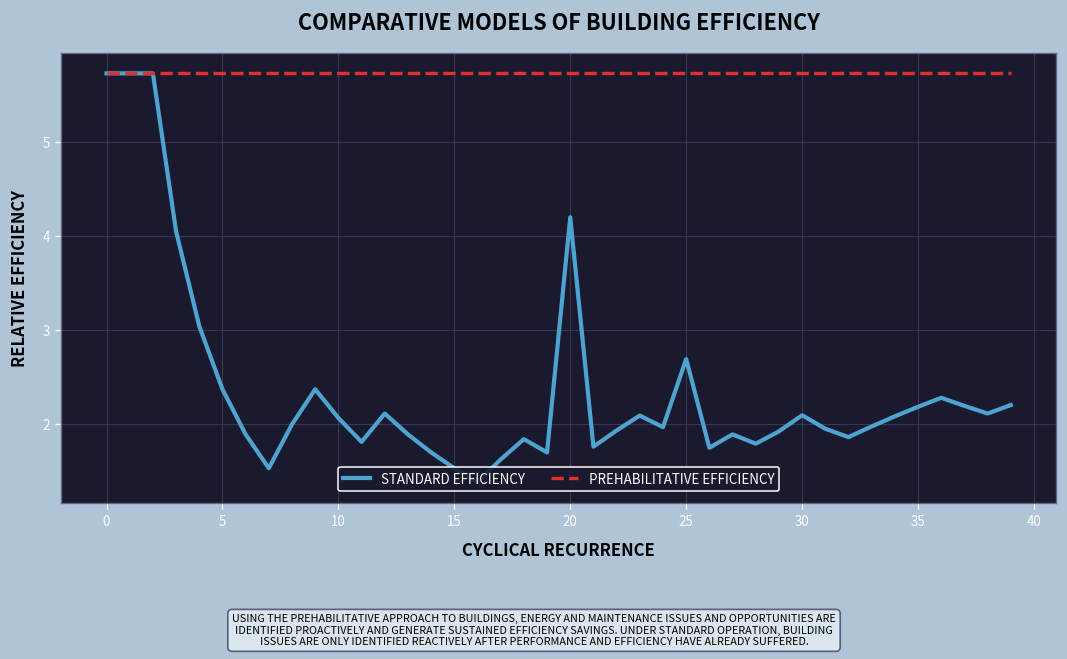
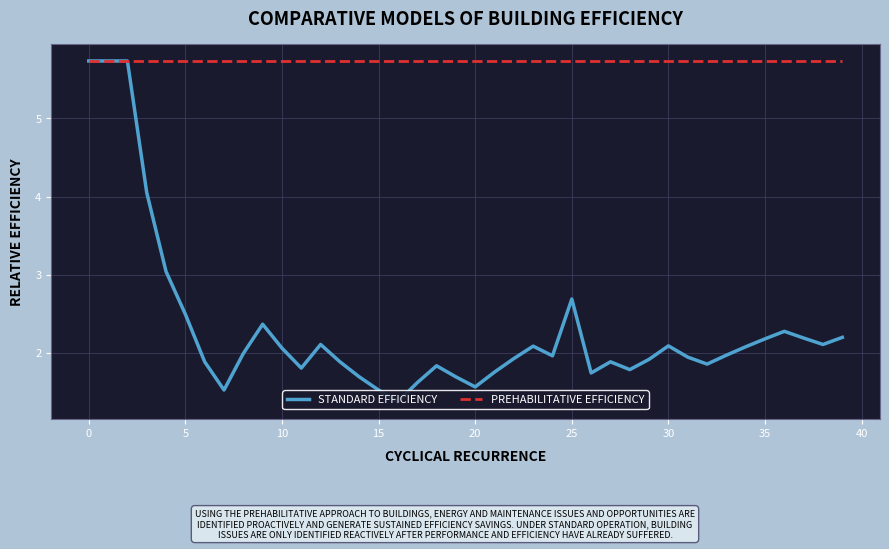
  {
    "STANDARD EFFICIENCY": {
-     "5": 2.4,
+     "5": 2.5,
      "10": 2.1,
      "15": 1.5,
-     "20": 4.2,
+     "20": 1.6,
      "25": 2.7,
      "30": 2.1,
      "35": 2.2
    },
    "PREHABILITATIVE EFFICIENCY": {
      "5": 5.7,
      "10": 5.7,
      "15": 5.7,
      "20": 5.7,
      "25": 5.7,
      "30": 5.7,
      "35": 5.7
    }
  }
